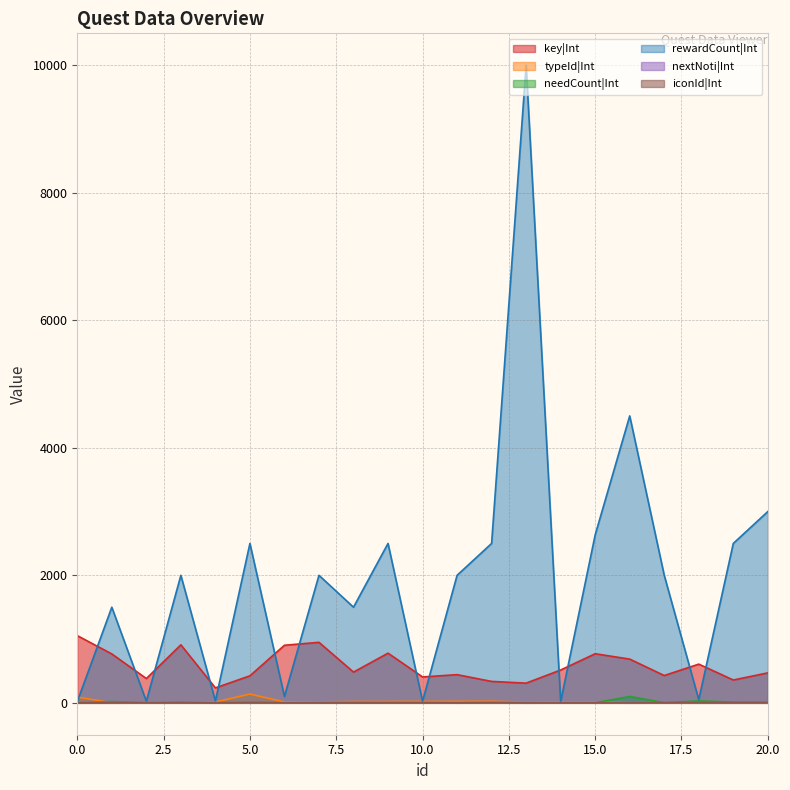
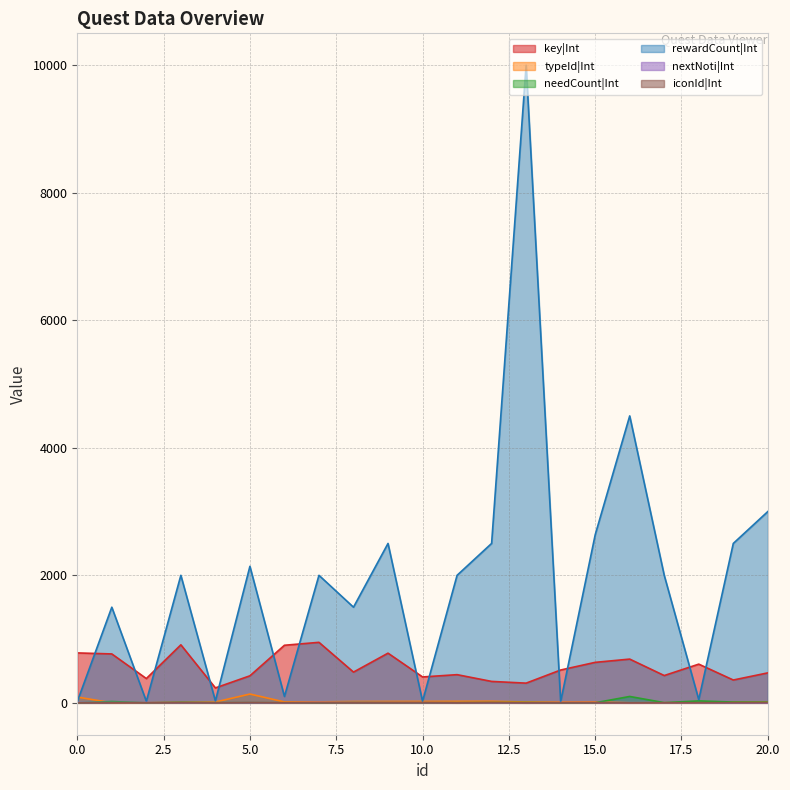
  {
    "key|Int": {
-     "0.0": 1100,
+     "0.0": 800,
      "5.0": 400,
      "10.0": 400,
-     "15.0": 800,
+     "15.0": 600,
      "20.0": 500
    },
    "typeId|Int": {
      "0.0": 100,
      "5.0": 100
    },
    "rewardCount|Int": {
-     "5.0": 2500,
+     "5.0": 2100,
      "15.0": 2600,
      "20.0": 3000
    }
  }
